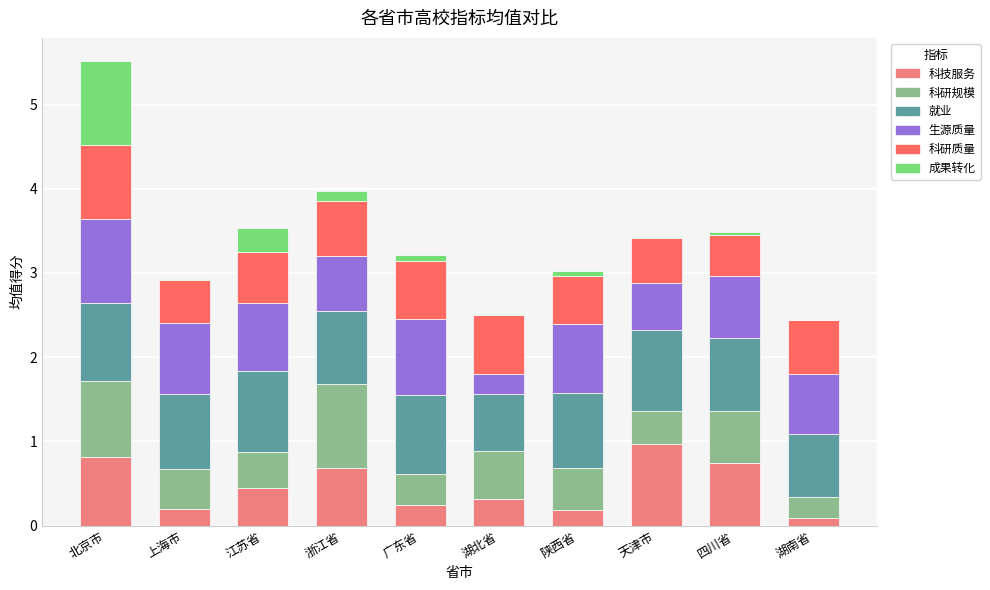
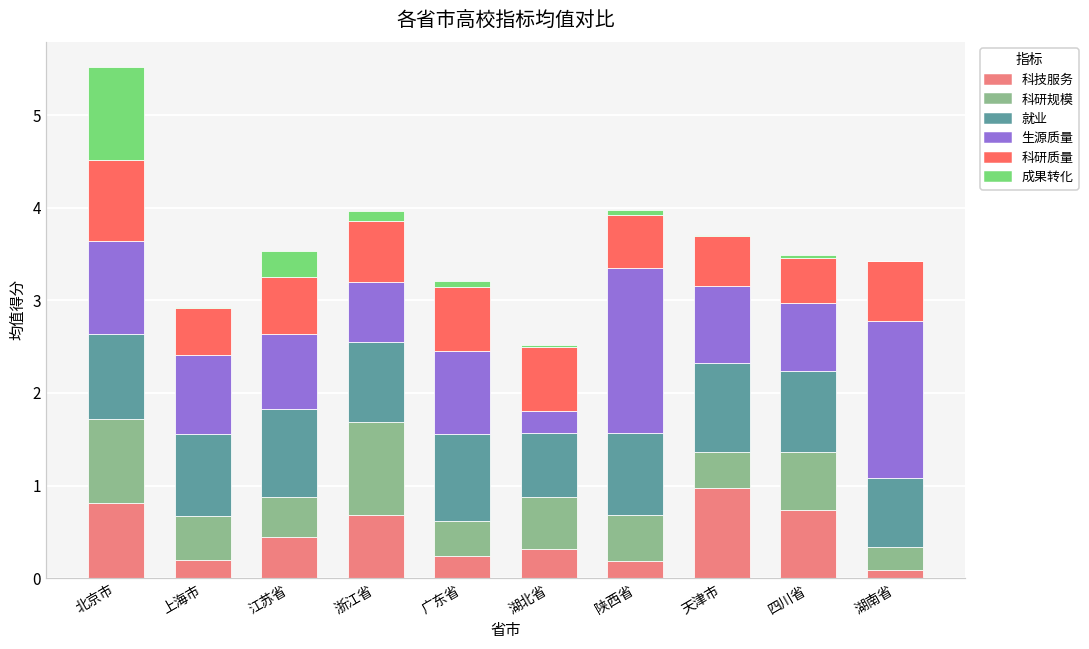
  {
    "生源质量": {
      "北京市": 1.0,
      "上海市": 0.9,
      "江苏省": 0.8,
      "浙江省": 0.7,
      "广东省": 0.9,
      "湖北省": 0.2,
-     "陕西省": 0.8,
-     "天津市": 0.6,
+     "陕西省": 1.8,
+     "天津市": 0.8,
      "四川省": 0.7,
-     "湖南省": 0.7
+     "湖南省": 1.7
    }
  }
